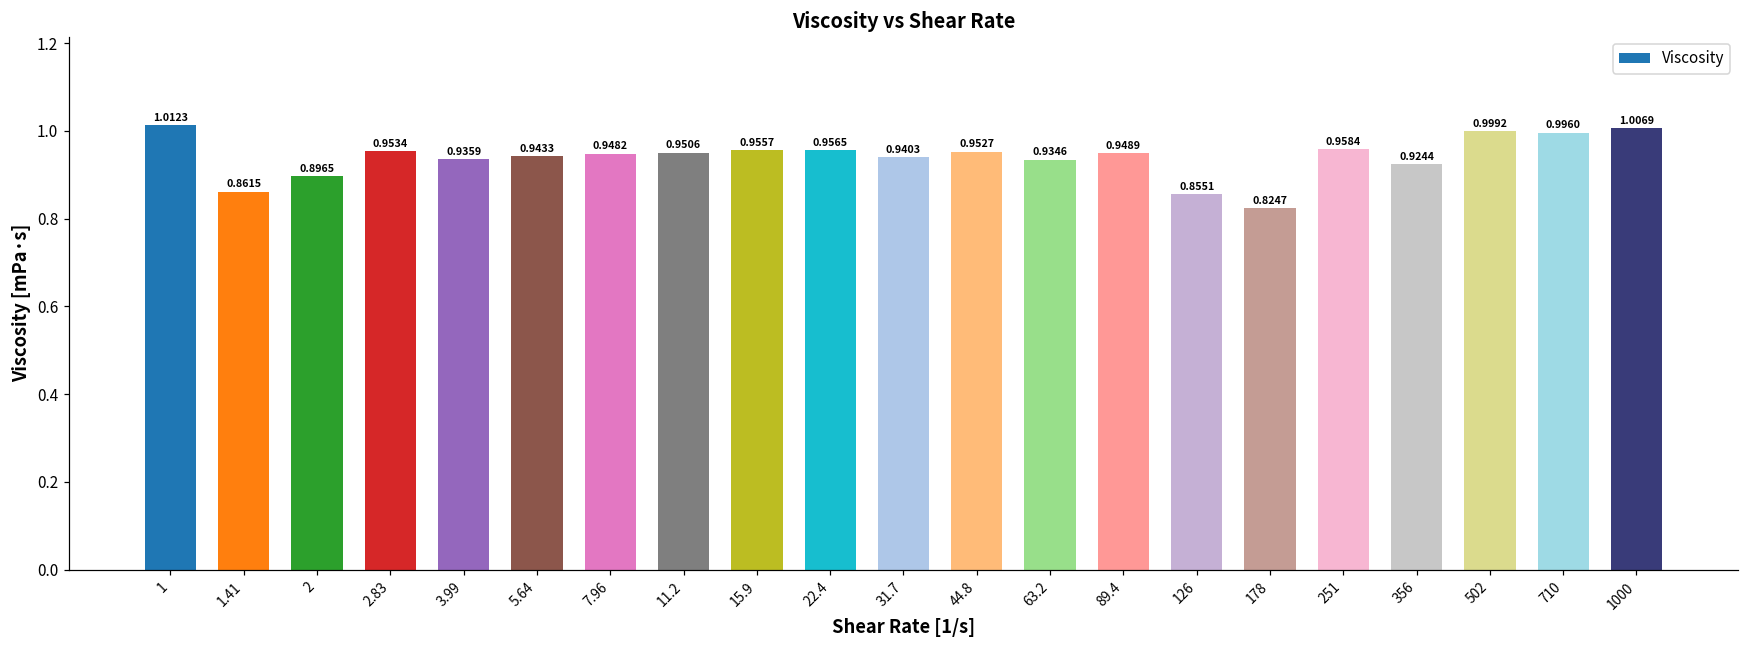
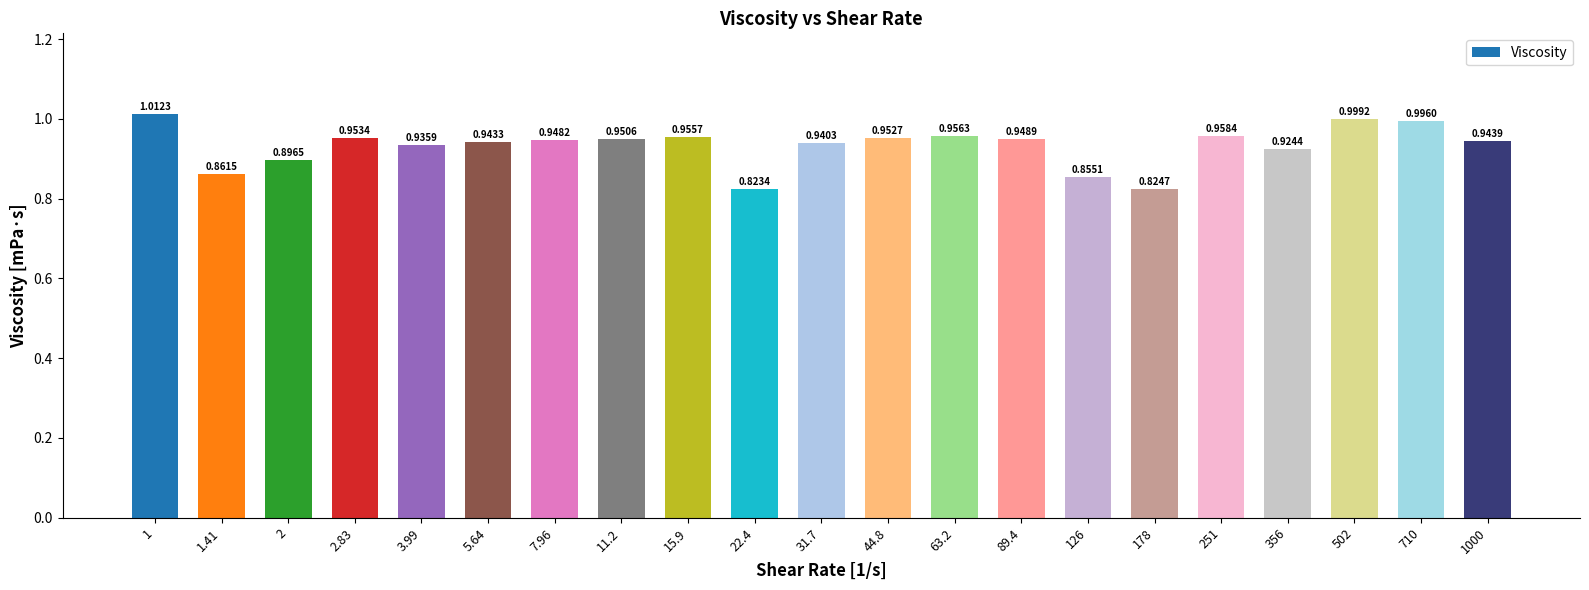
  {
    "1": 1.0123,
    "1.41": 0.8615,
    "2": 0.8965,
    "2.83": 0.9534,
    "3.99": 0.9359,
    "5.64": 0.9433,
    "7.96": 0.9482,
    "11.2": 0.9506,
    "15.9": 0.9557,
-   "22.4": 0.9565,
+   "22.4": 0.8234,
    "31.7": 0.9403,
    "44.8": 0.9527,
-   "63.2": 0.9346,
+   "63.2": 0.9563,
    "89.4": 0.9489,
    "126": 0.8551,
    "178": 0.8247,
    "251": 0.9584,
    "356": 0.9244,
    "502": 0.9992,
    "710": 0.9960,
-   "1000": 1.0069
+   "1000": 0.9439
  }
